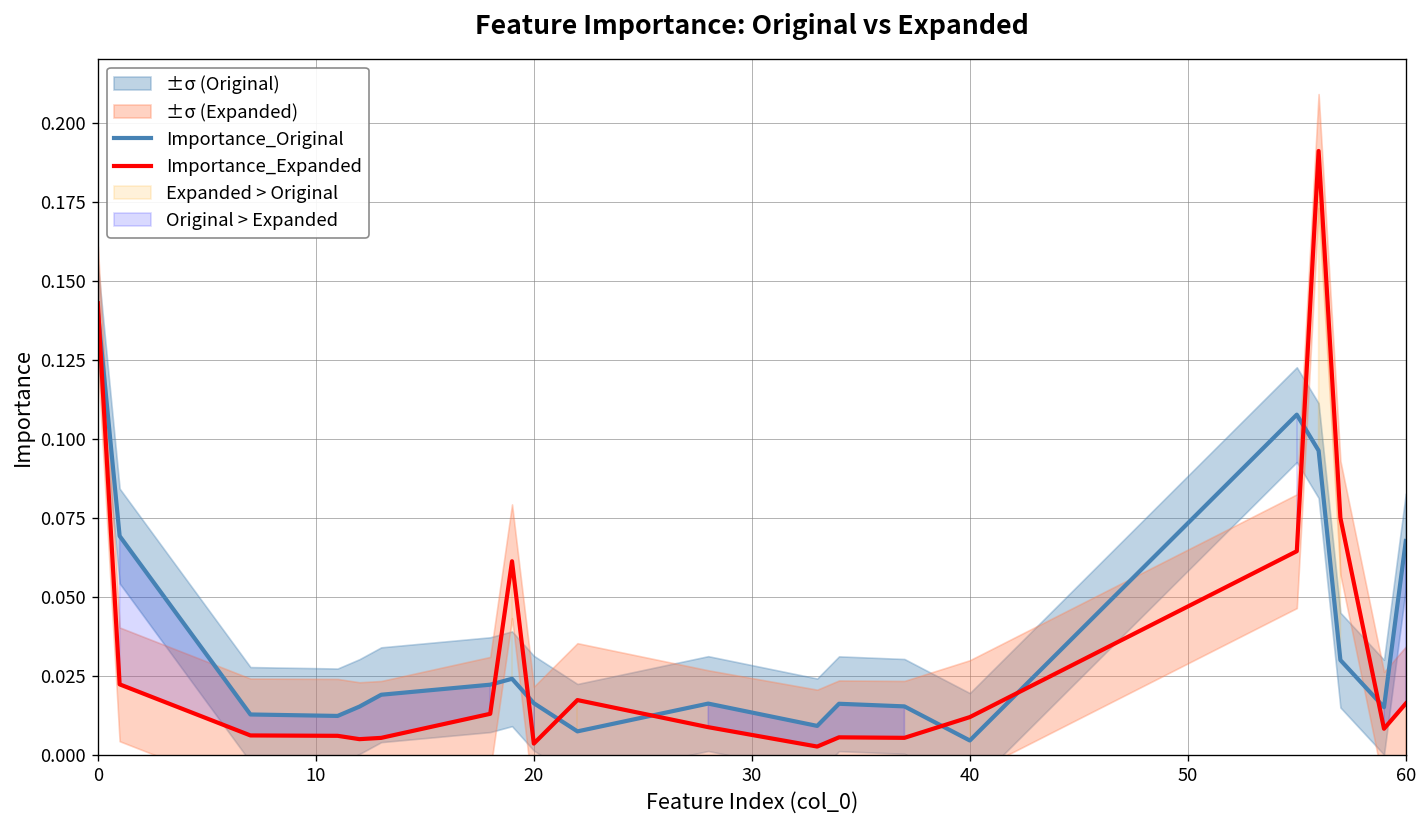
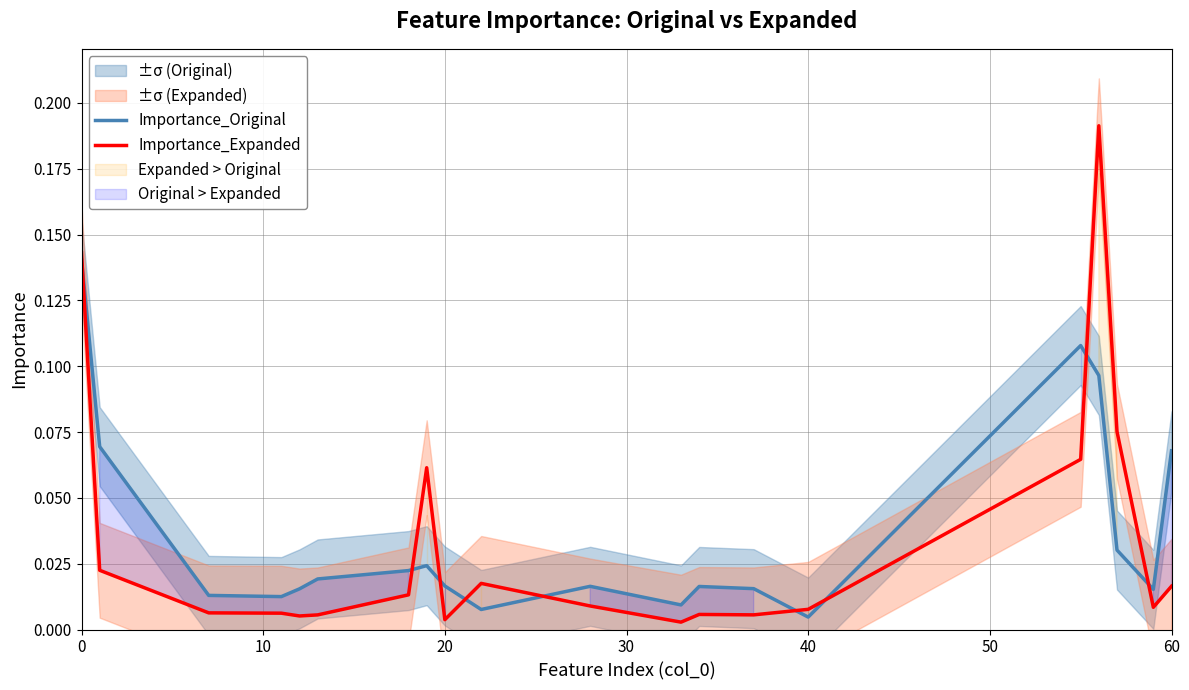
  {
    "Importance_Expanded": {
      "0": 0.143,
      "20": 0.004,
-     "40": 0.012,
+     "40": 0.008,
      "60": 0.016
    }
  }
